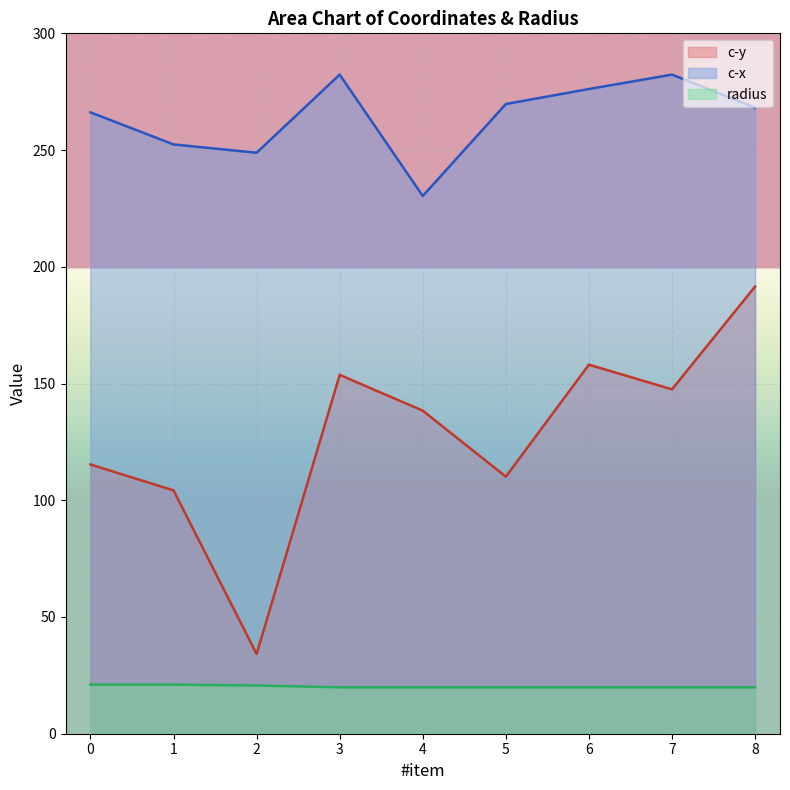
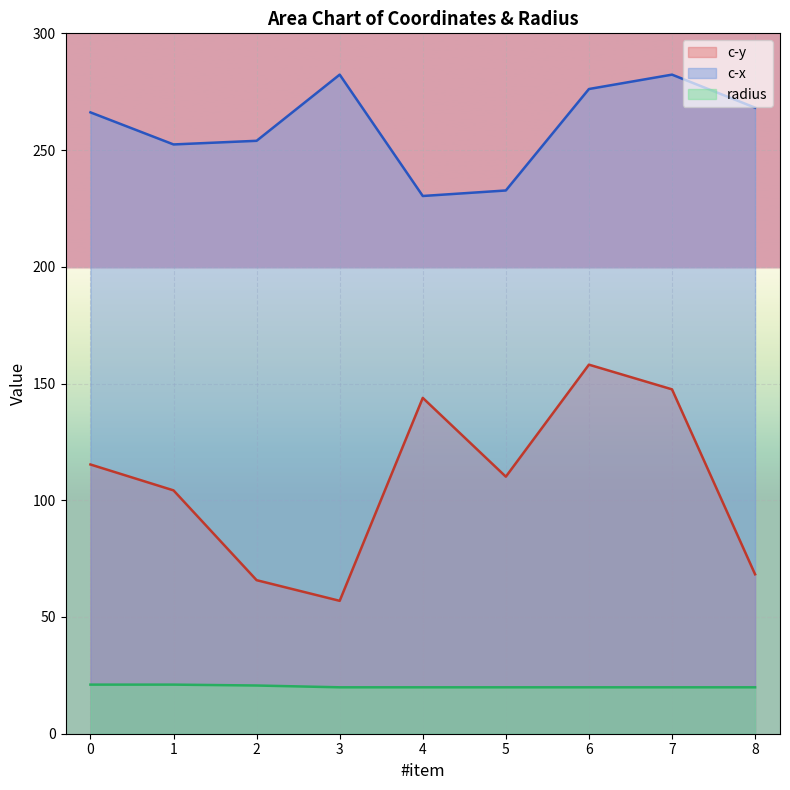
  {
    "c-y": {
      "0": 115,
      "1": 104,
-     "2": 34,
-     "3": 154,
-     "4": 138,
+     "2": 66,
+     "3": 57,
+     "4": 144,
      "5": 110,
      "6": 158,
      "7": 148,
-     "8": 192
+     "8": 68
    },
    "c-x": {
      "0": 266,
      "1": 252,
-     "2": 249,
+     "2": 254,
      "3": 282,
      "4": 230,
-     "5": 270,
+     "5": 233,
      "6": 276,
      "7": 282,
      "8": 268
    },
    "radius": {
      "0": 21,
      "1": 21,
      "2": 21,
      "3": 20,
      "4": 20,
      "5": 20,
      "6": 20,
      "7": 20,
      "8": 20
    }
  }
